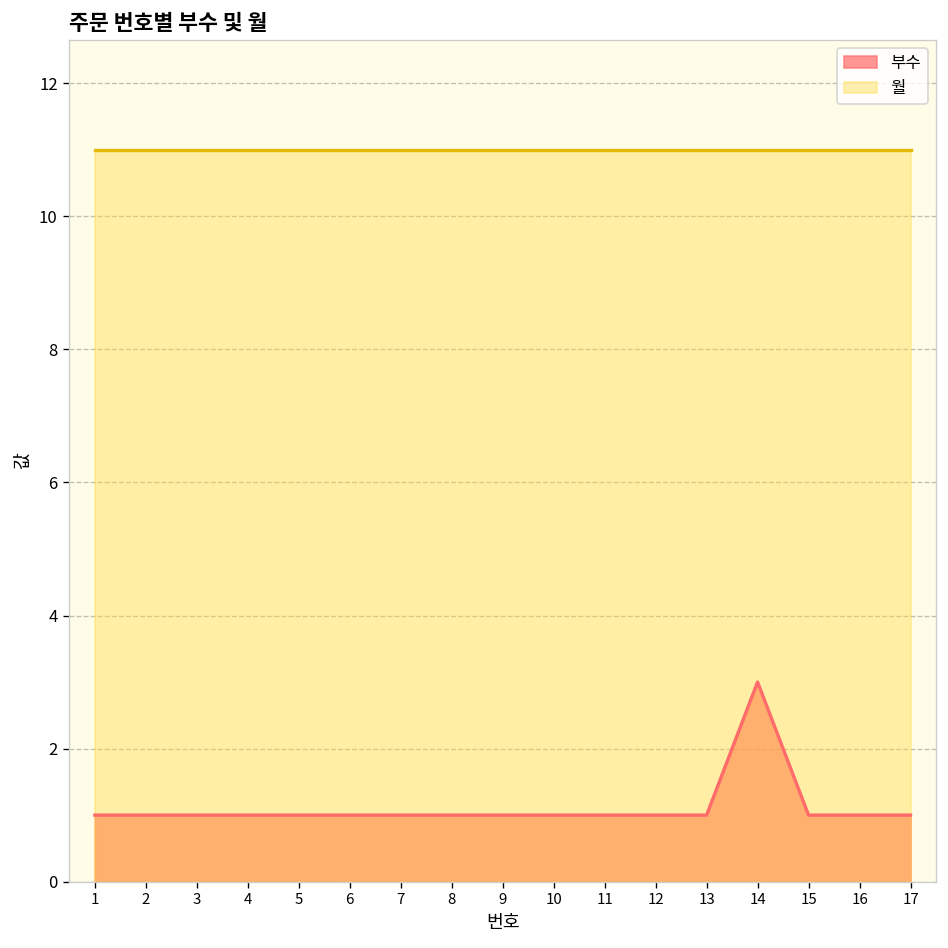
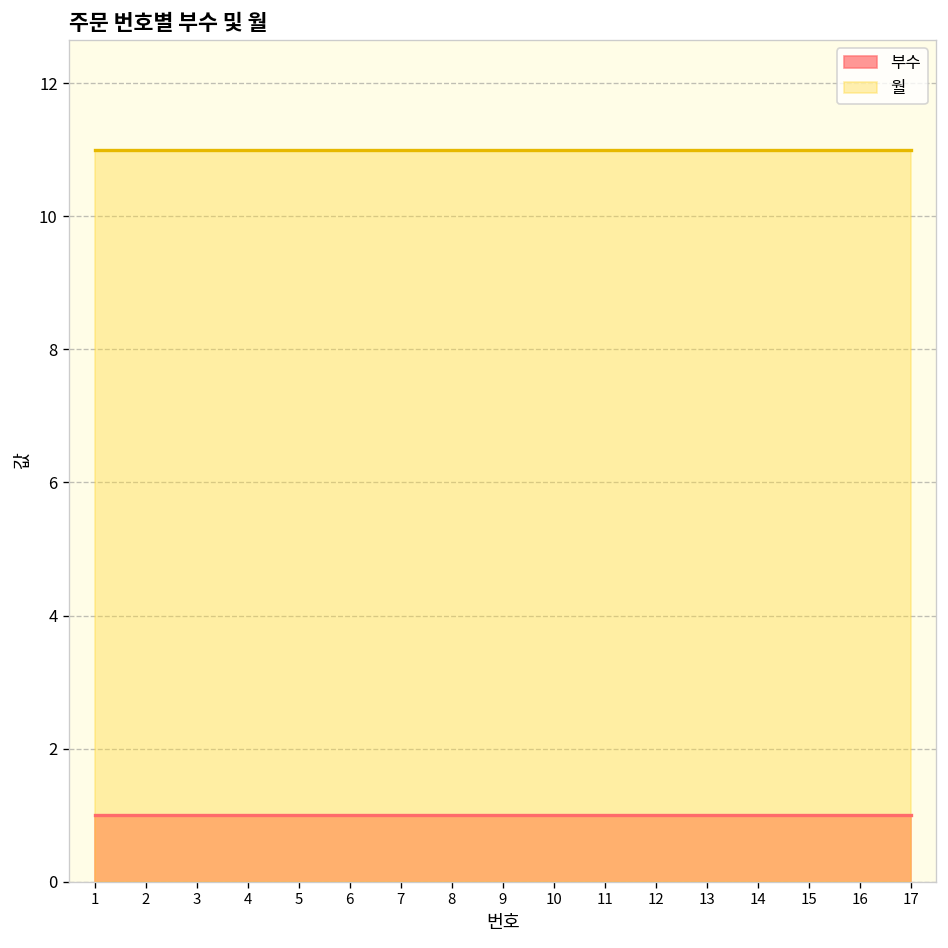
  {
    "부수": {
      "1": 1,
      "2": 1,
      "3": 1,
      "4": 1,
      "5": 1,
      "6": 1,
      "7": 1,
      "8": 1,
      "9": 1,
      "10": 1,
      "11": 1,
      "12": 1,
      "13": 1,
-     "14": 3,
+     "14": 1,
      "15": 1,
      "16": 1,
      "17": 1
    },
    "월": {
      "1": 11,
      "2": 11,
      "3": 11,
      "4": 11,
      "5": 11,
      "6": 11,
      "7": 11,
      "8": 11,
      "9": 11,
      "10": 11,
      "11": 11,
      "12": 11,
      "13": 11,
      "14": 11,
      "15": 11,
      "16": 11,
      "17": 11
    }
  }
